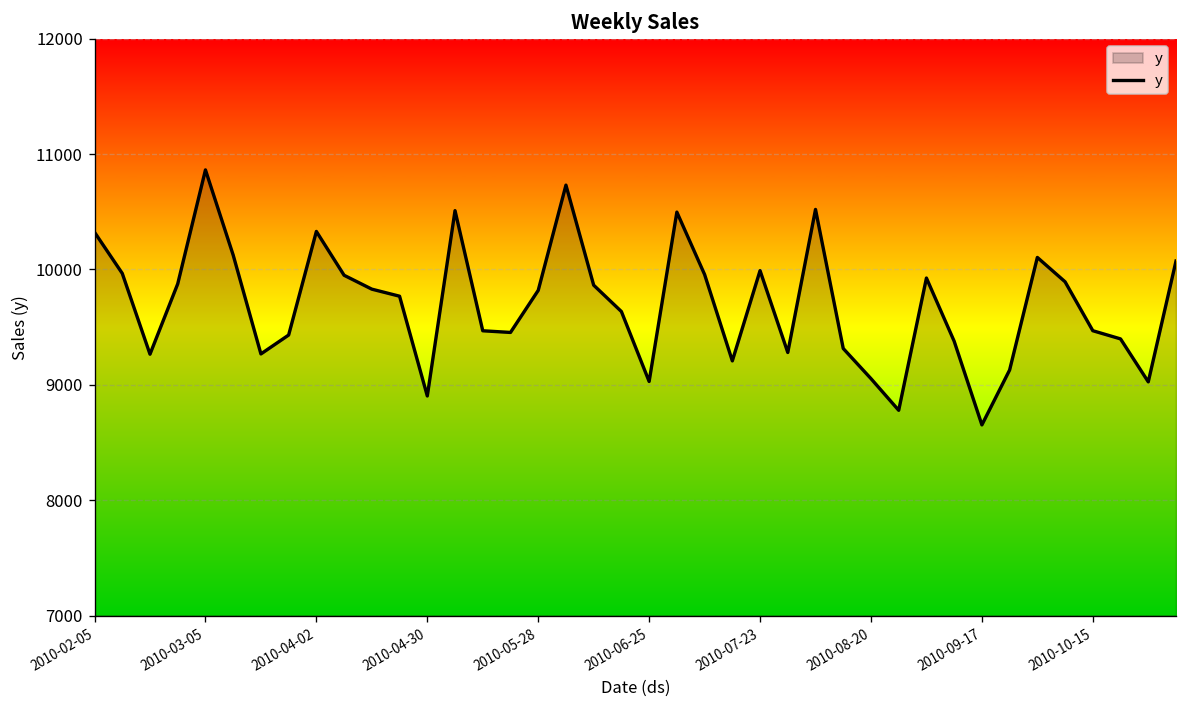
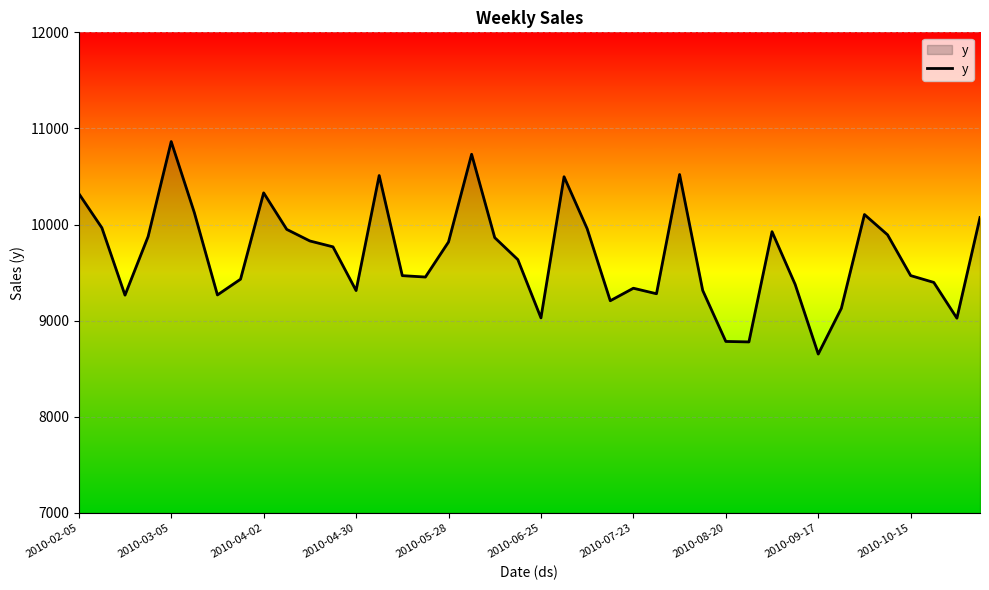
  {
    "2010-02-05": 10300,
    "2010-03-05": 10900,
    "2010-04-02": 10300,
-   "2010-04-30": 8900,
+   "2010-04-30": 9300,
    "2010-05-28": 9800,
    "2010-06-25": 9000,
-   "2010-07-23": 10000,
-   "2010-08-20": 9100,
+   "2010-07-23": 9300,
+   "2010-08-20": 8800,
    "2010-09-17": 8700,
    "2010-10-15": 9500
  }
